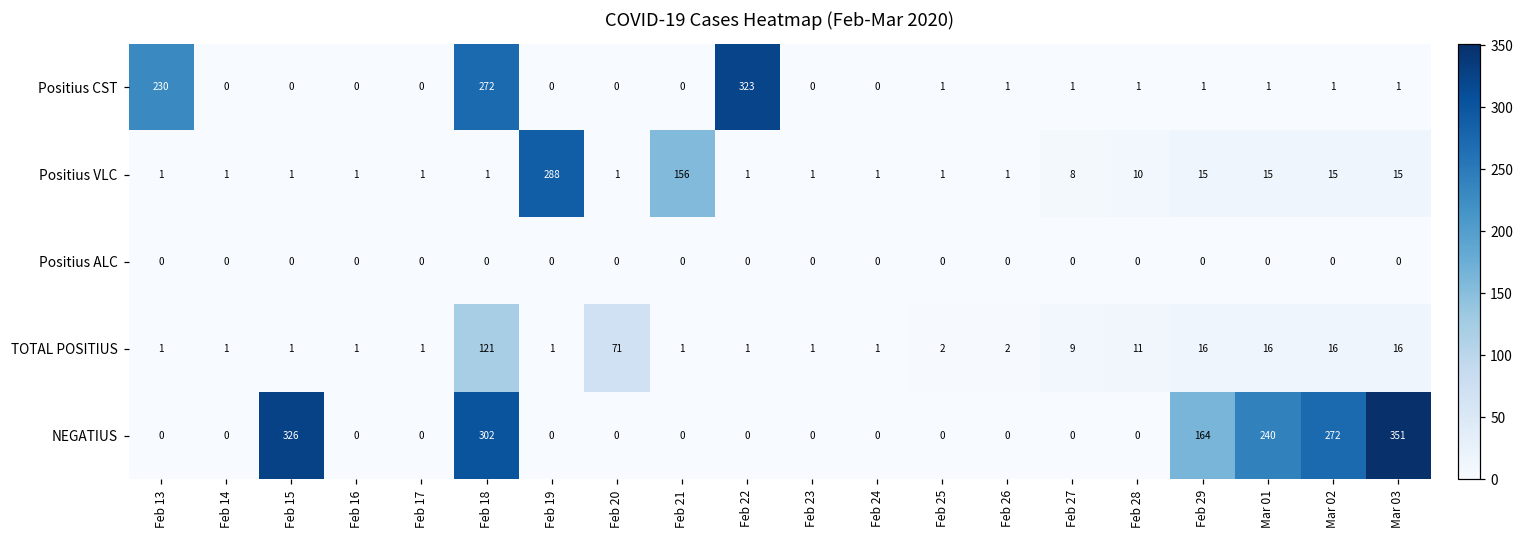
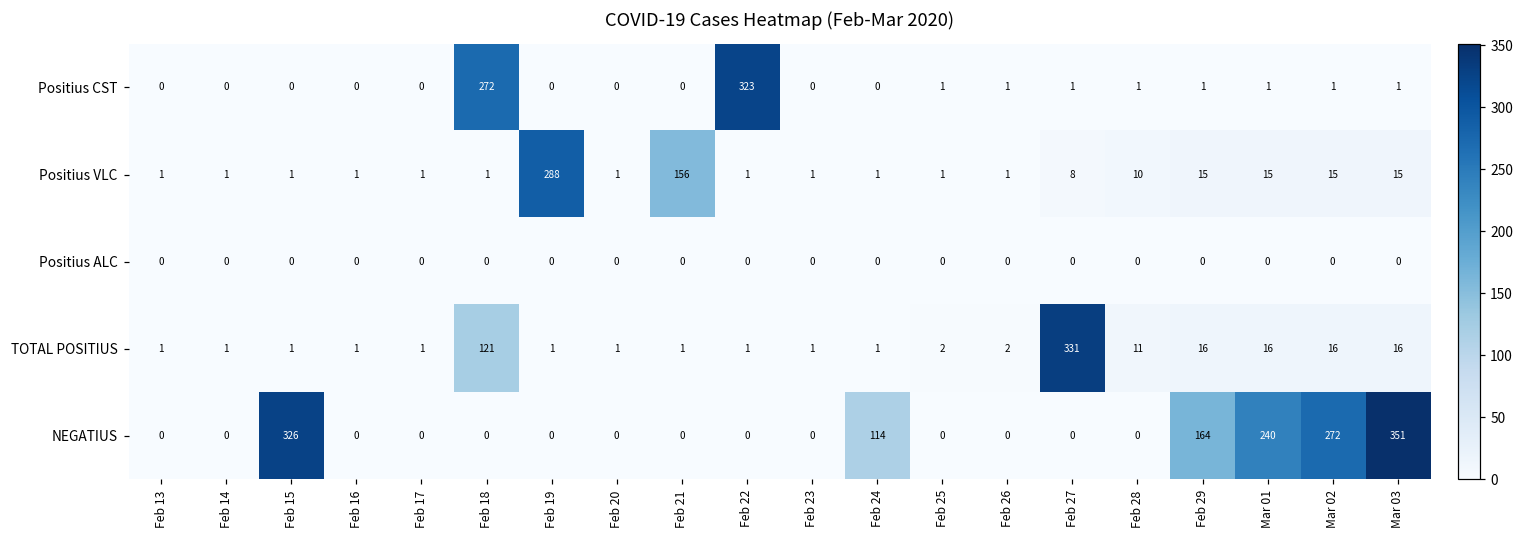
  {
    "Positius CST": {
-     "Feb 13": 230,
+     "Feb 13": 0,
      "Feb 14": 0,
      "Feb 15": 0,
      "Feb 16": 0,
      "Feb 17": 0,
      "Feb 18": 272,
      "Feb 19": 0,
      "Feb 20": 0,
      "Feb 21": 0,
      "Feb 22": 323,
      "Feb 23": 0,
      "Feb 24": 0,
      "Feb 25": 1,
      "Feb 26": 1,
      "Feb 27": 1,
      "Feb 28": 1,
      "Feb 29": 1,
      "Mar 01": 1,
      "Mar 02": 1,
      "Mar 03": 1
    },
    "Positius VLC": {
      "Feb 13": 1,
      "Feb 14": 1,
      "Feb 15": 1,
      "Feb 16": 1,
      "Feb 17": 1,
      "Feb 18": 1,
      "Feb 19": 288,
      "Feb 20": 1,
      "Feb 21": 156,
      "Feb 22": 1,
      "Feb 23": 1,
      "Feb 24": 1,
      "Feb 25": 1,
      "Feb 26": 1,
      "Feb 27": 8,
      "Feb 28": 10,
      "Feb 29": 15,
      "Mar 01": 15,
      "Mar 02": 15,
      "Mar 03": 15
    },
    "Positius ALC": {
      "Feb 13": 0,
      "Feb 14": 0,
      "Feb 15": 0,
      "Feb 16": 0,
      "Feb 17": 0,
      "Feb 18": 0,
      "Feb 19": 0,
      "Feb 20": 0,
      "Feb 21": 0,
      "Feb 22": 0,
      "Feb 23": 0,
      "Feb 24": 0,
      "Feb 25": 0,
      "Feb 26": 0,
      "Feb 27": 0,
      "Feb 28": 0,
      "Feb 29": 0,
      "Mar 01": 0,
      "Mar 02": 0,
      "Mar 03": 0
    },
    "TOTAL POSITIUS": {
      "Feb 13": 1,
      "Feb 14": 1,
      "Feb 15": 1,
      "Feb 16": 1,
      "Feb 17": 1,
      "Feb 18": 121,
      "Feb 19": 1,
-     "Feb 20": 71,
+     "Feb 20": 1,
      "Feb 21": 1,
      "Feb 22": 1,
      "Feb 23": 1,
      "Feb 24": 1,
      "Feb 25": 2,
      "Feb 26": 2,
-     "Feb 27": 9,
+     "Feb 27": 331,
      "Feb 28": 11,
      "Feb 29": 16,
      "Mar 01": 16,
      "Mar 02": 16,
      "Mar 03": 16
    },
    "NEGATIUS": {
      "Feb 13": 0,
      "Feb 14": 0,
      "Feb 15": 326,
      "Feb 16": 0,
      "Feb 17": 0,
-     "Feb 18": 302,
+     "Feb 18": 0,
      "Feb 19": 0,
      "Feb 20": 0,
      "Feb 21": 0,
      "Feb 22": 0,
      "Feb 23": 0,
-     "Feb 24": 0,
+     "Feb 24": 114,
      "Feb 25": 0,
      "Feb 26": 0,
      "Feb 27": 0,
      "Feb 28": 0,
      "Feb 29": 164,
      "Mar 01": 240,
      "Mar 02": 272,
      "Mar 03": 351
    }
  }
